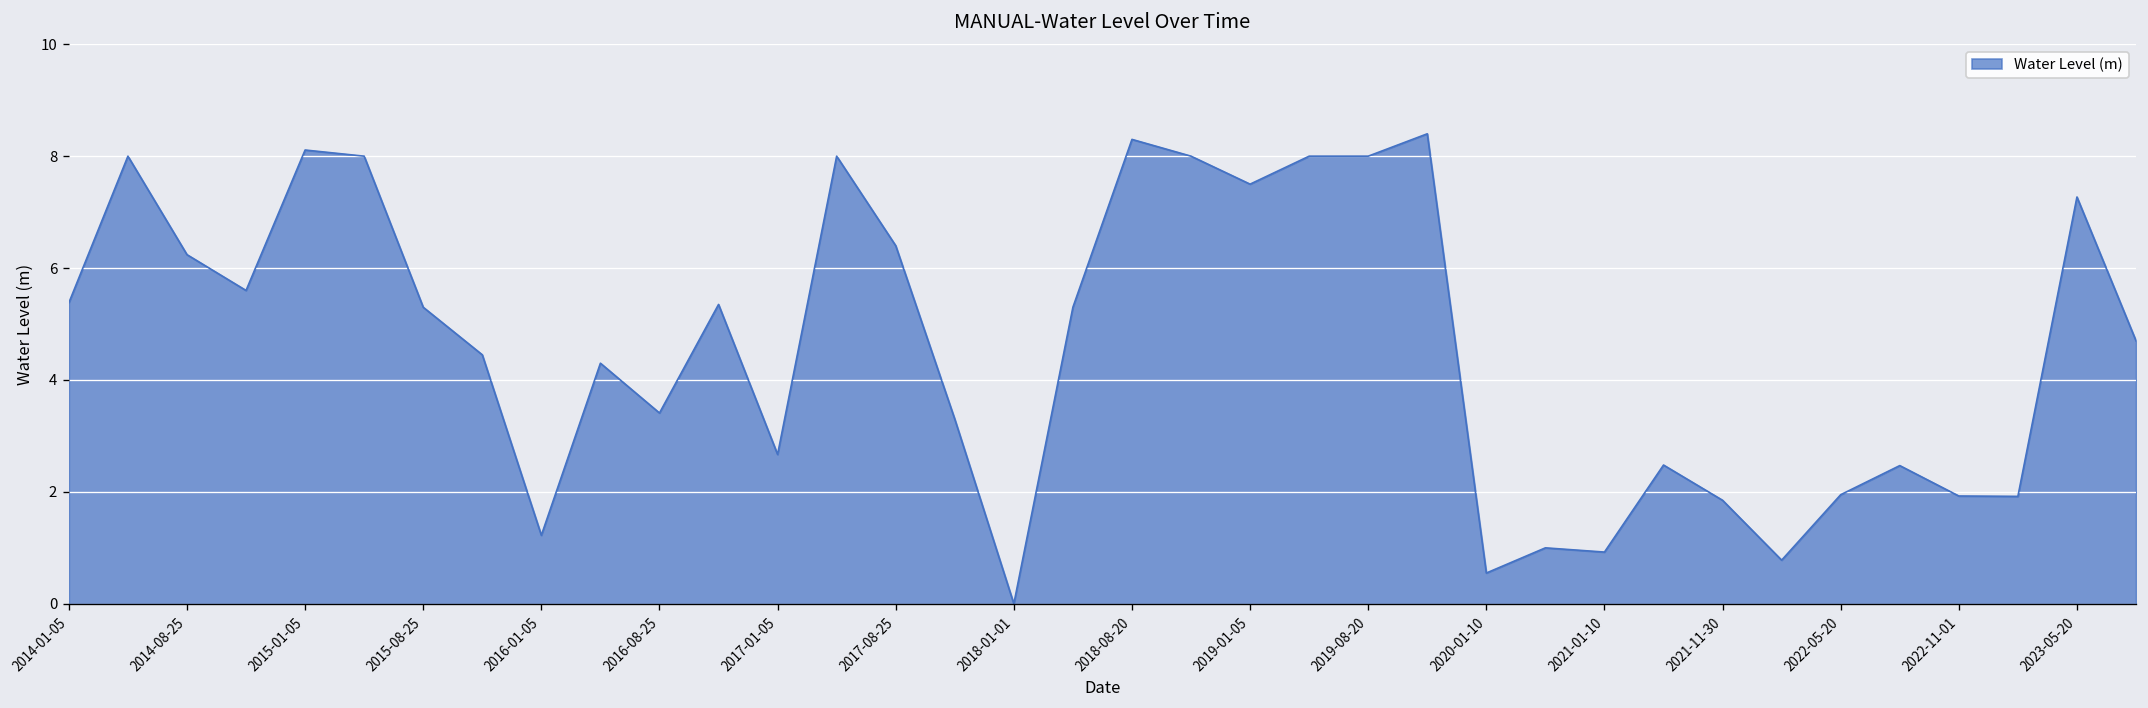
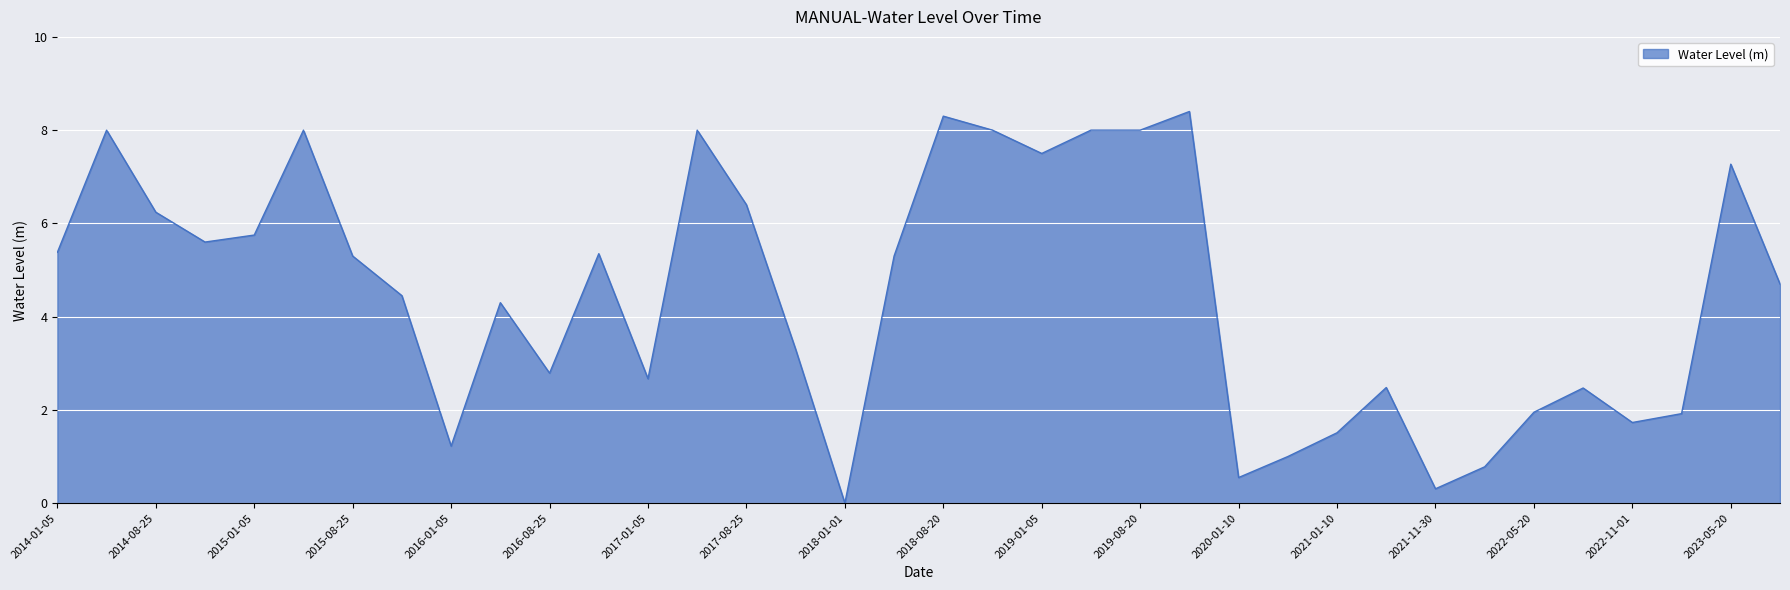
  {
    "2014-01-05": 5.4,
    "2014-08-25": 6.2,
-   "2015-01-05": 8.1,
+   "2015-01-05": 5.8,
    "2015-08-25": 5.3,
    "2016-01-05": 1.2,
-   "2016-08-25": 3.4,
+   "2016-08-25": 2.8,
    "2017-01-05": 2.7,
    "2017-08-25": 6.4,
    "2018-01-01": 0.0,
    "2018-08-20": 8.3,
    "2019-01-05": 7.5,
    "2019-08-20": 8.0,
    "2020-01-10": 0.6,
-   "2021-01-10": 0.9,
-   "2021-11-30": 1.9,
+   "2021-01-10": 1.5,
+   "2021-11-30": 0.3,
    "2022-05-20": 2.0,
-   "2022-11-01": 1.9,
+   "2022-11-01": 1.7,
    "2023-05-20": 7.3
  }
